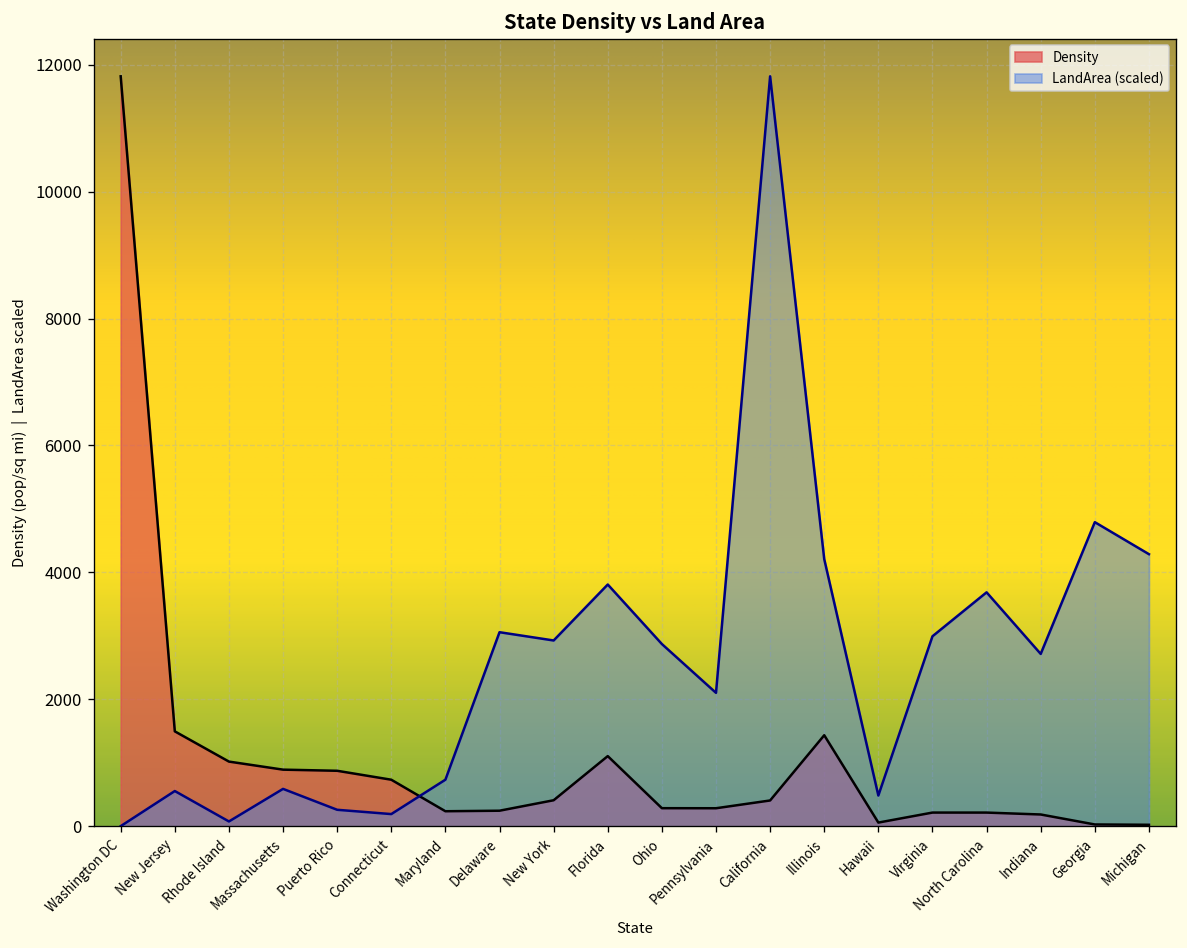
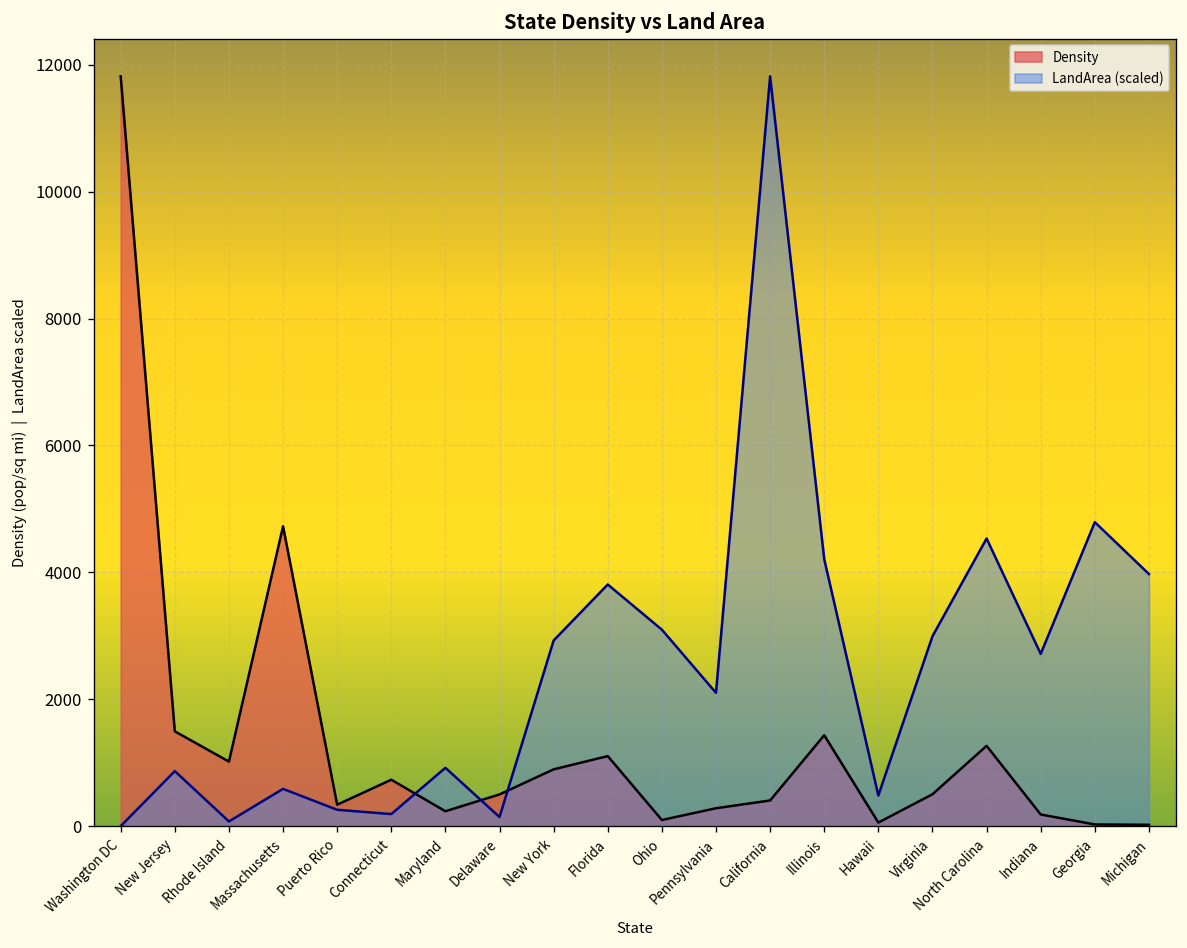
  {
    "Density": {
      "Washington DC": 11800,
      "New Jersey": 1500,
      "Rhode Island": 1000,
-     "Massachusetts": 900,
-     "Puerto Rico": 900,
+     "Massachusetts": 4700,
+     "Puerto Rico": 300,
      "Connecticut": 700,
      "Maryland": 200,
-     "Delaware": 200,
-     "New York": 400,
+     "Delaware": 500,
+     "New York": 900,
      "Florida": 1100,
-     "Ohio": 300,
+     "Ohio": 100,
      "Pennsylvania": 300,
      "California": 400,
      "Illinois": 1400,
      "Hawaii": 100,
-     "Virginia": 200,
-     "North Carolina": 200,
+     "Virginia": 500,
+     "North Carolina": 1300,
      "Indiana": 200,
      "Georgia": 0,
      "Michigan": 0
    },
    "LandArea (scaled)": {
      "Washington DC": 0,
-     "New Jersey": 600,
+     "New Jersey": 900,
      "Rhode Island": 100,
      "Massachusetts": 600,
      "Puerto Rico": 300,
      "Connecticut": 200,
-     "Maryland": 700,
-     "Delaware": 3100,
+     "Maryland": 900,
+     "Delaware": 100,
      "New York": 2900,
      "Florida": 3800,
-     "Ohio": 2900,
+     "Ohio": 3100,
      "Pennsylvania": 2100,
      "California": 11800,
      "Illinois": 4200,
      "Hawaii": 500,
      "Virginia": 3000,
-     "North Carolina": 3700,
+     "North Carolina": 4500,
      "Indiana": 2700,
      "Georgia": 4800,
-     "Michigan": 4300
+     "Michigan": 4000
    }
  }
